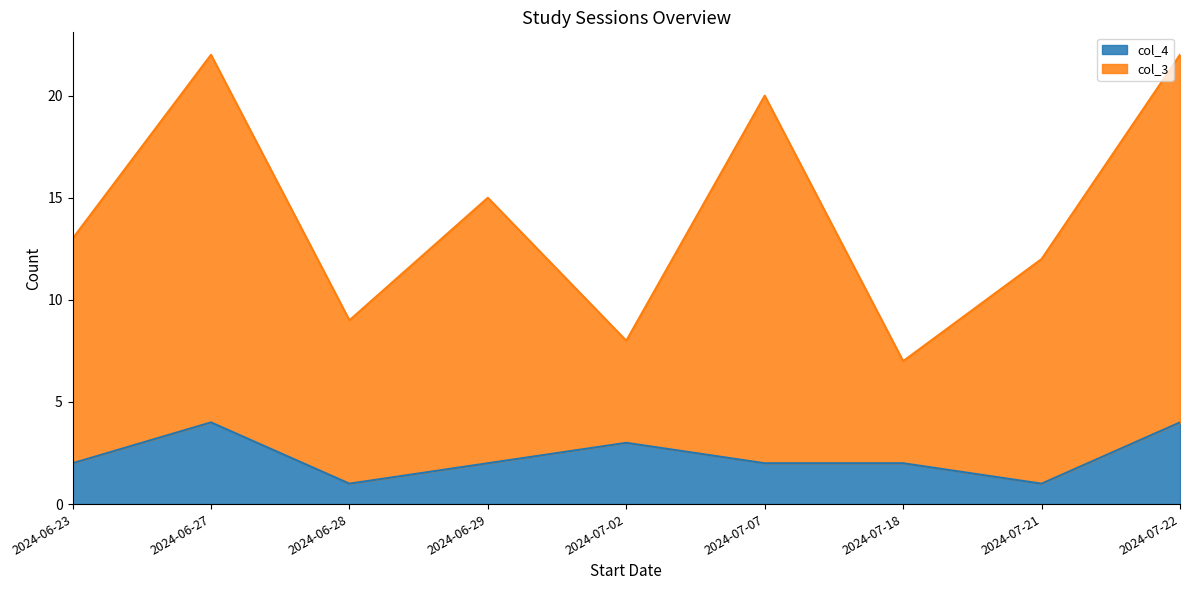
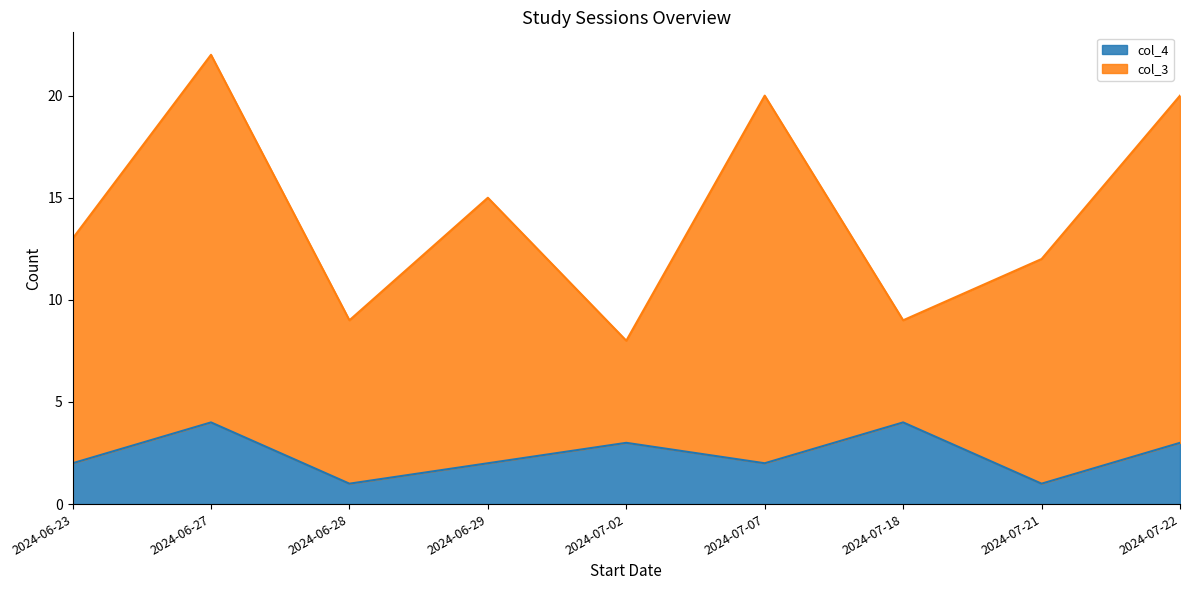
  {
    "col_4": {
      "2024-06-23": 2,
      "2024-06-27": 4,
      "2024-06-28": 1,
      "2024-06-29": 2,
      "2024-07-02": 3,
      "2024-07-07": 2,
-     "2024-07-18": 2,
+     "2024-07-18": 4,
      "2024-07-21": 1,
-     "2024-07-22": 4
+     "2024-07-22": 3
    },
    "col_3": {
      "2024-06-23": 11,
      "2024-06-27": 18,
      "2024-06-28": 8,
      "2024-06-29": 13,
      "2024-07-02": 5,
      "2024-07-07": 18,
      "2024-07-18": 5,
      "2024-07-21": 11,
-     "2024-07-22": 18
+     "2024-07-22": 17
    }
  }
